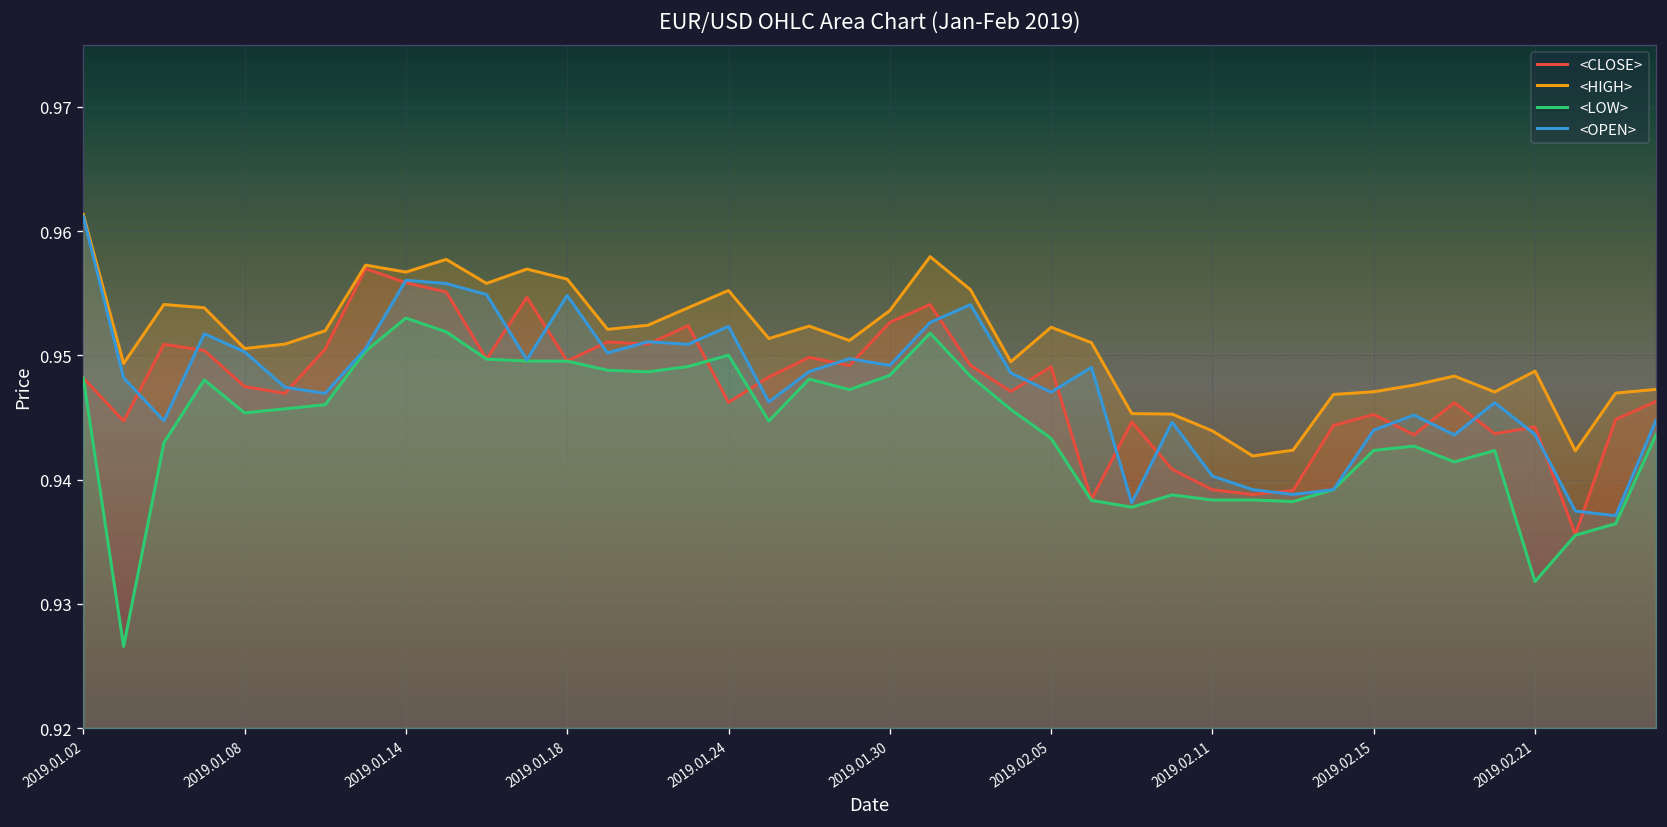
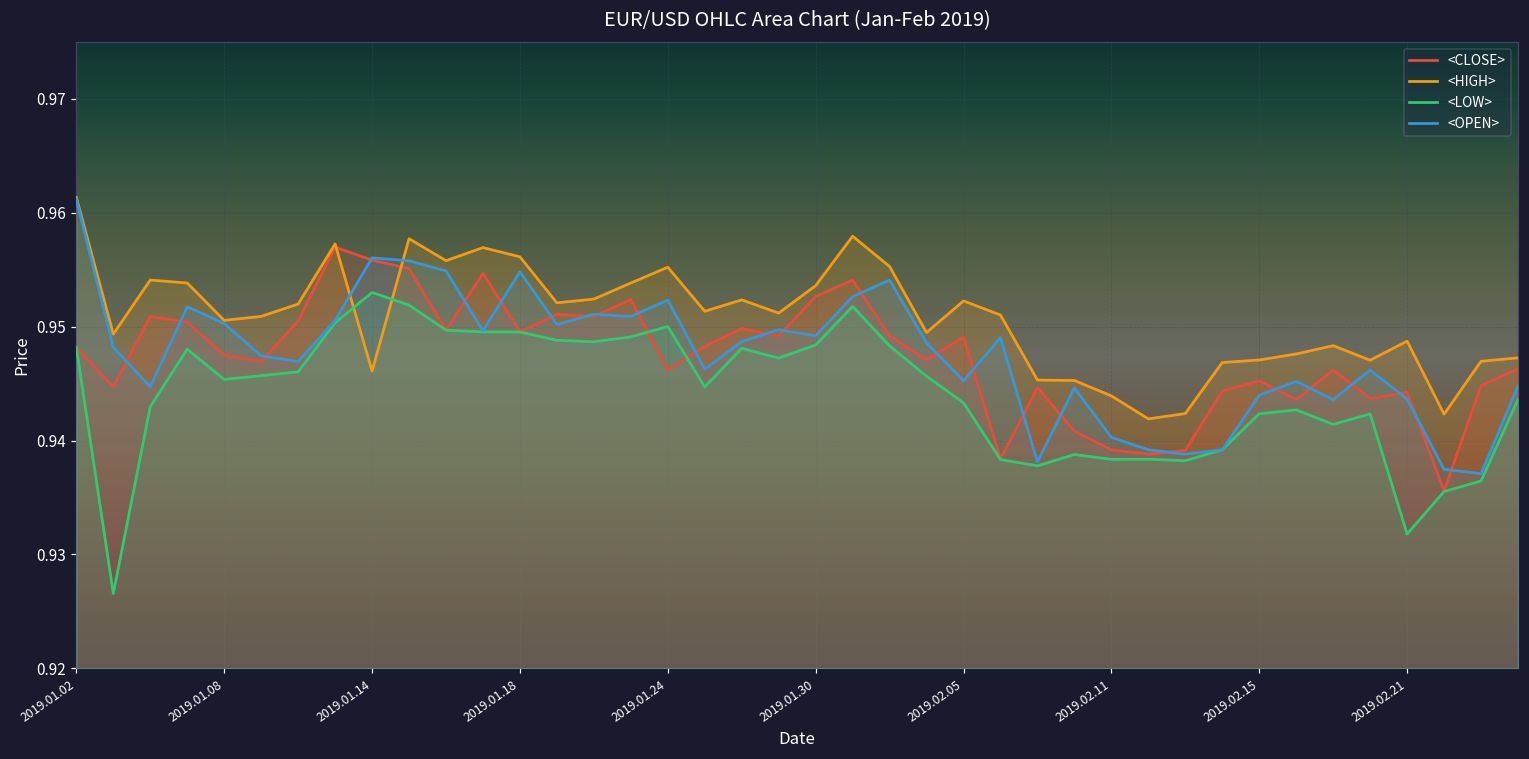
  {
    "<CLOSE>": {
      "2019.01.08": 0.9475,
      "2019.01.24": 0.9462,
      "2019.01.30": 0.9527,
      "2019.02.05": 0.9491,
      "2019.02.11": 0.9392,
      "2019.02.15": 0.9452,
      "2019.02.21": 0.9442
    },
    "<HIGH>": {
      "2019.01.08": 0.9506,
-     "2019.01.14": 0.9567,
+     "2019.01.14": 0.9461,
      "2019.01.18": 0.9561,
      "2019.01.24": 0.9552,
      "2019.01.30": 0.9536,
      "2019.02.05": 0.9523,
      "2019.02.11": 0.9439,
      "2019.02.15": 0.9471,
      "2019.02.21": 0.9487
    },
    "<LOW>": {
      "2019.01.08": 0.9454,
      "2019.01.14": 0.9530,
      "2019.01.24": 0.9500,
      "2019.01.30": 0.9484,
      "2019.02.05": 0.9433,
      "2019.02.11": 0.9384,
      "2019.02.15": 0.9424,
      "2019.02.21": 0.9318
    },
    "<OPEN>": {
      "2019.01.08": 0.9503,
      "2019.01.18": 0.9548,
      "2019.01.24": 0.9523,
      "2019.01.30": 0.9492,
-     "2019.02.05": 0.9470,
+     "2019.02.05": 0.9453,
      "2019.02.11": 0.9403,
      "2019.02.15": 0.9440,
      "2019.02.21": 0.9436
    }
  }
